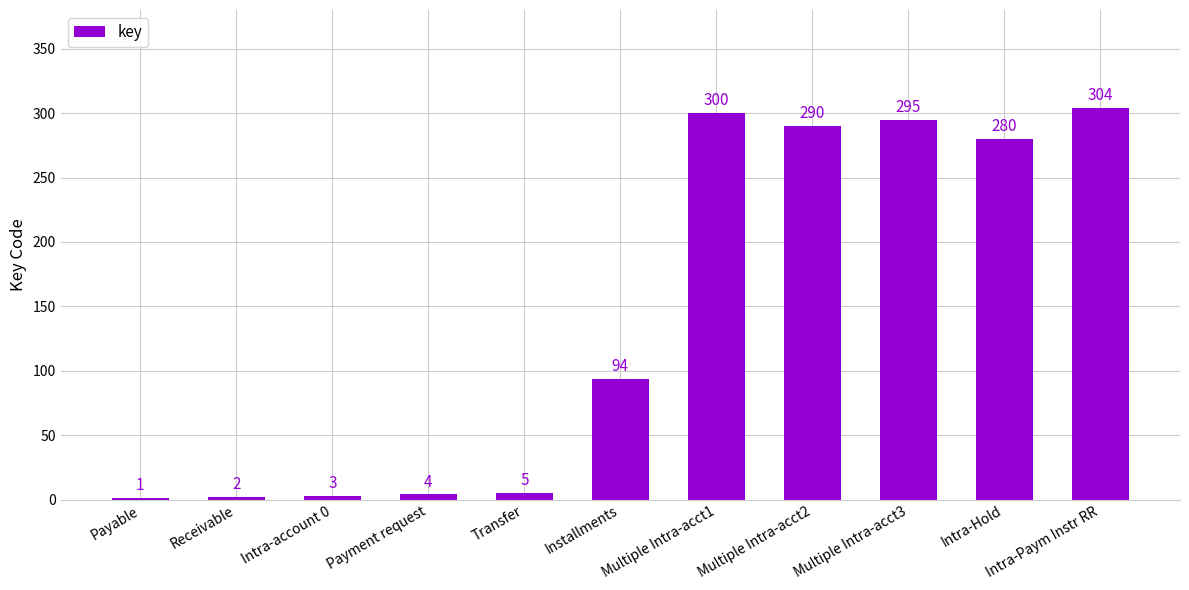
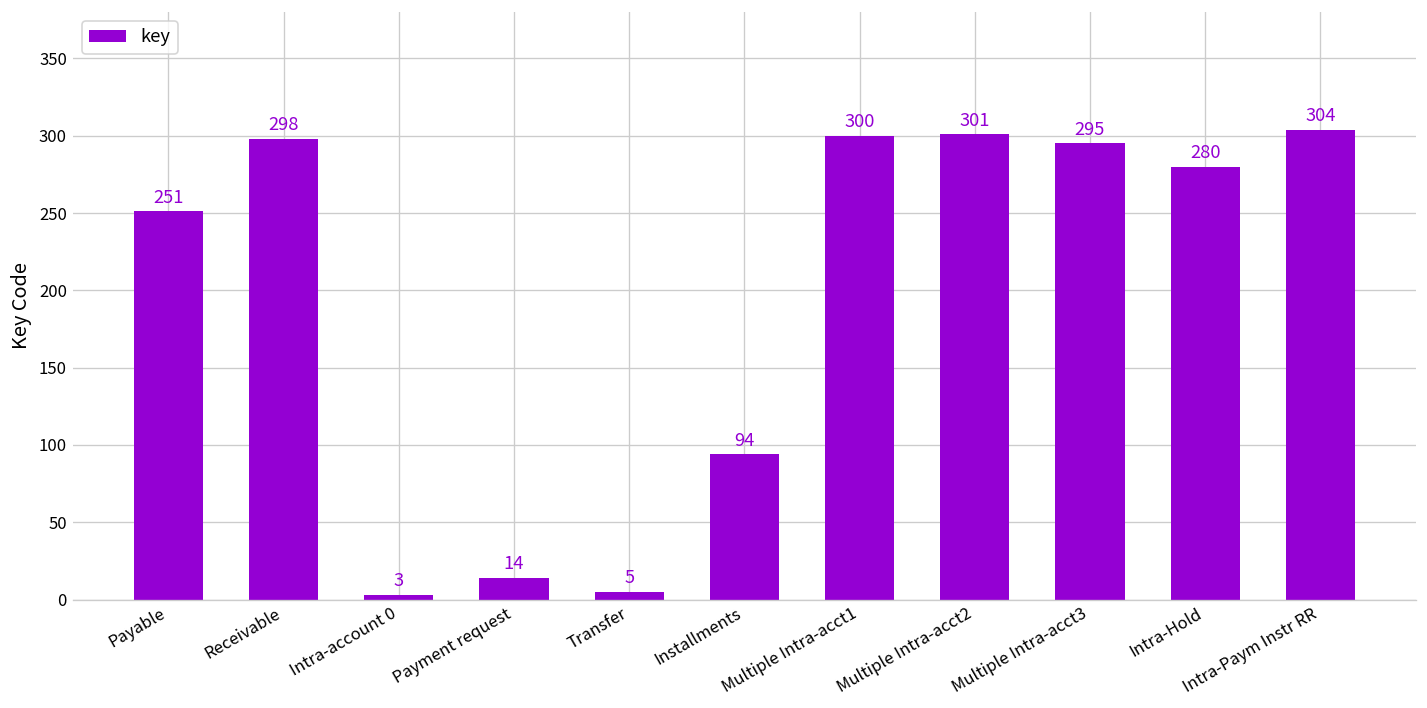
  {
-   "Payable": 1,
-   "Receivable": 2,
+   "Payable": 251,
+   "Receivable": 298,
    "Intra-account 0": 3,
-   "Payment request": 4,
+   "Payment request": 14,
    "Transfer": 5,
    "Installments": 94,
    "Multiple Intra-acct1": 300,
-   "Multiple Intra-acct2": 290,
+   "Multiple Intra-acct2": 301,
    "Multiple Intra-acct3": 295,
    "Intra-Hold": 280,
    "Intra-Paym Instr RR": 304
  }
